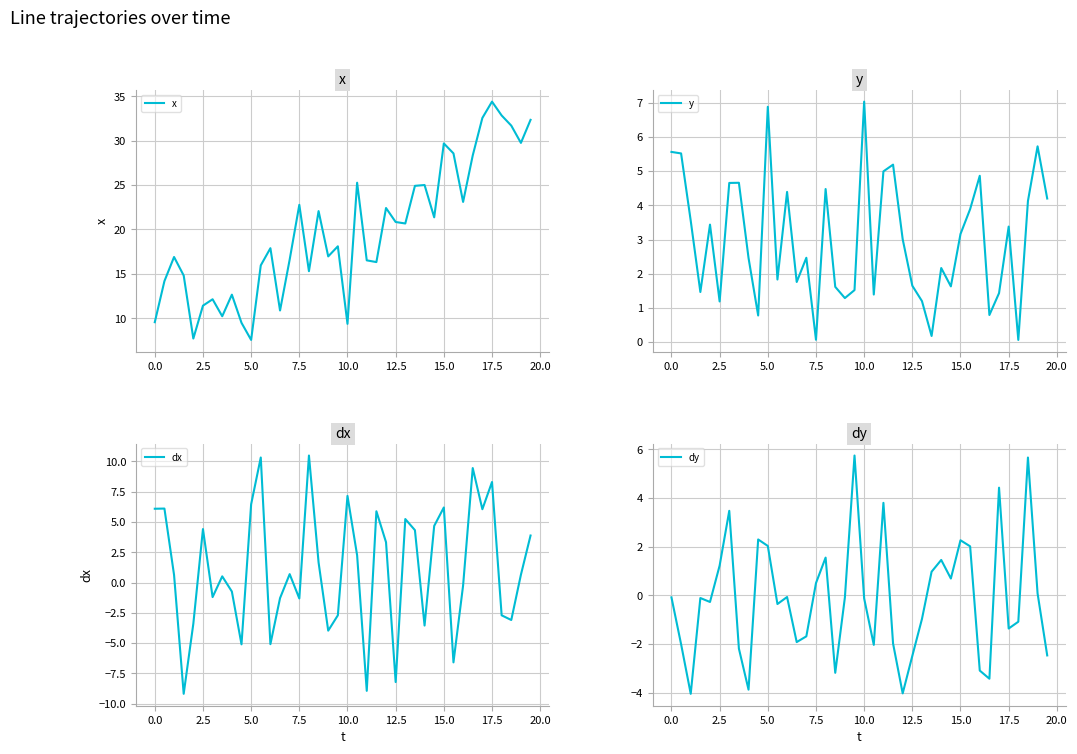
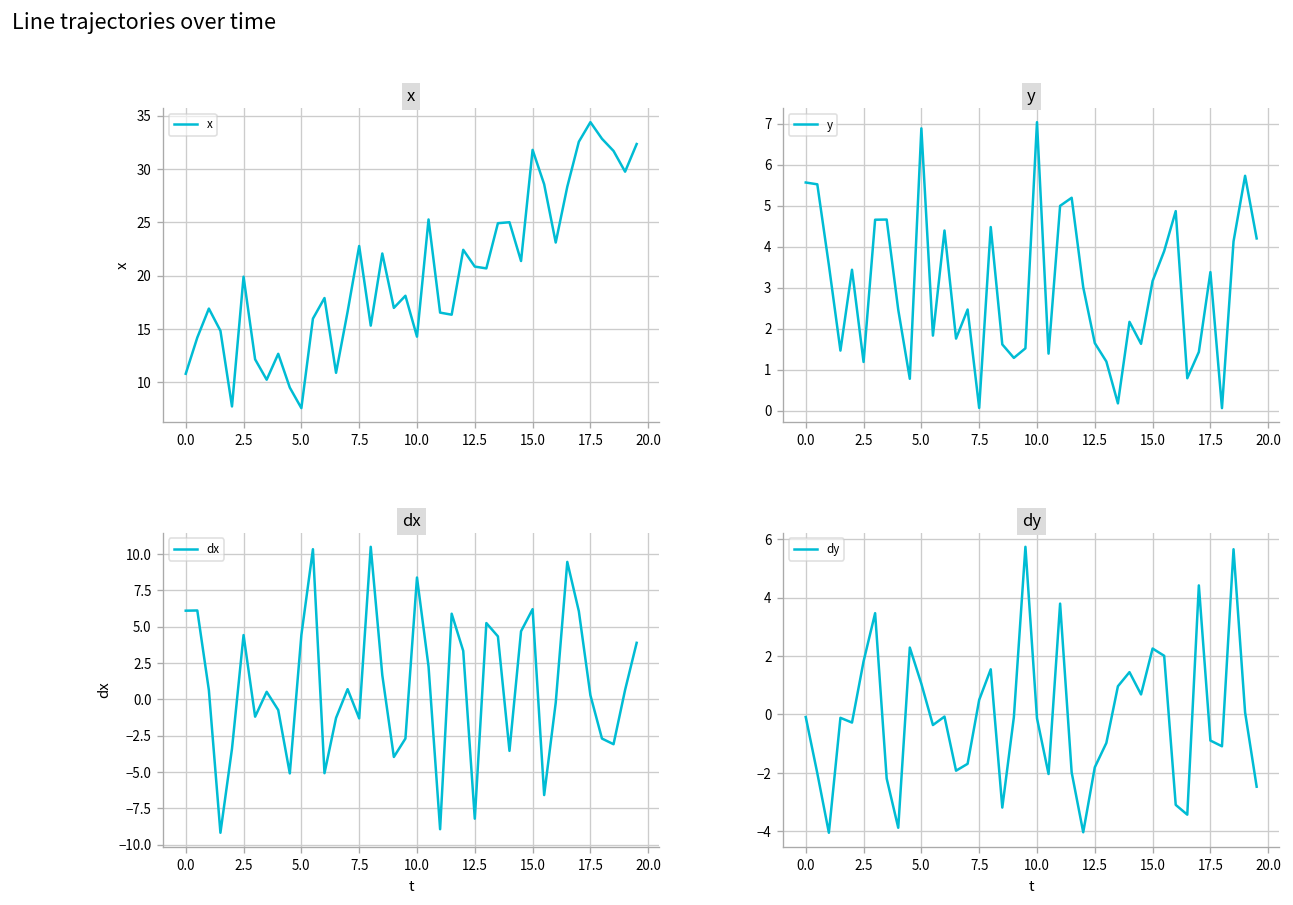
  {
    "x": {
-     "0.0": 10,
-     "2.5": 11,
+     "0.0": 11,
+     "2.5": 20,
      "5.0": 8,
      "7.5": 23,
-     "10.0": 9,
+     "10.0": 14,
      "12.5": 21,
-     "15.0": 30,
+     "15.0": 32,
      "17.5": 34
    },
    "y": {
      "0.0": 5.6,
      "2.5": 1.2,
      "5.0": 6.9,
      "7.5": 0.1,
      "10.0": 7.0,
      "12.5": 1.7,
      "15.0": 3.2,
      "17.5": 3.4
    },
    "dx": {
      "0.0": 6.1,
      "2.5": 4.4,
-     "5.0": 6.5,
+     "5.0": 4.4,
      "7.5": -1.3,
-     "10.0": 7.2,
+     "10.0": 8.4,
      "12.5": -8.2,
      "15.0": 6.2,
-     "17.5": 8.3
+     "17.5": 0.3
    },
    "dy": {
      "0.0": -0.1,
-     "2.5": 1.2,
-     "5.0": 2.0,
+     "2.5": 1.8,
+     "5.0": 1.1,
      "7.5": 0.5,
      "10.0": -0.1,
-     "12.5": -2.5,
+     "12.5": -1.8,
      "15.0": 2.3,
-     "17.5": -1.4
+     "17.5": -0.9
    }
  }
